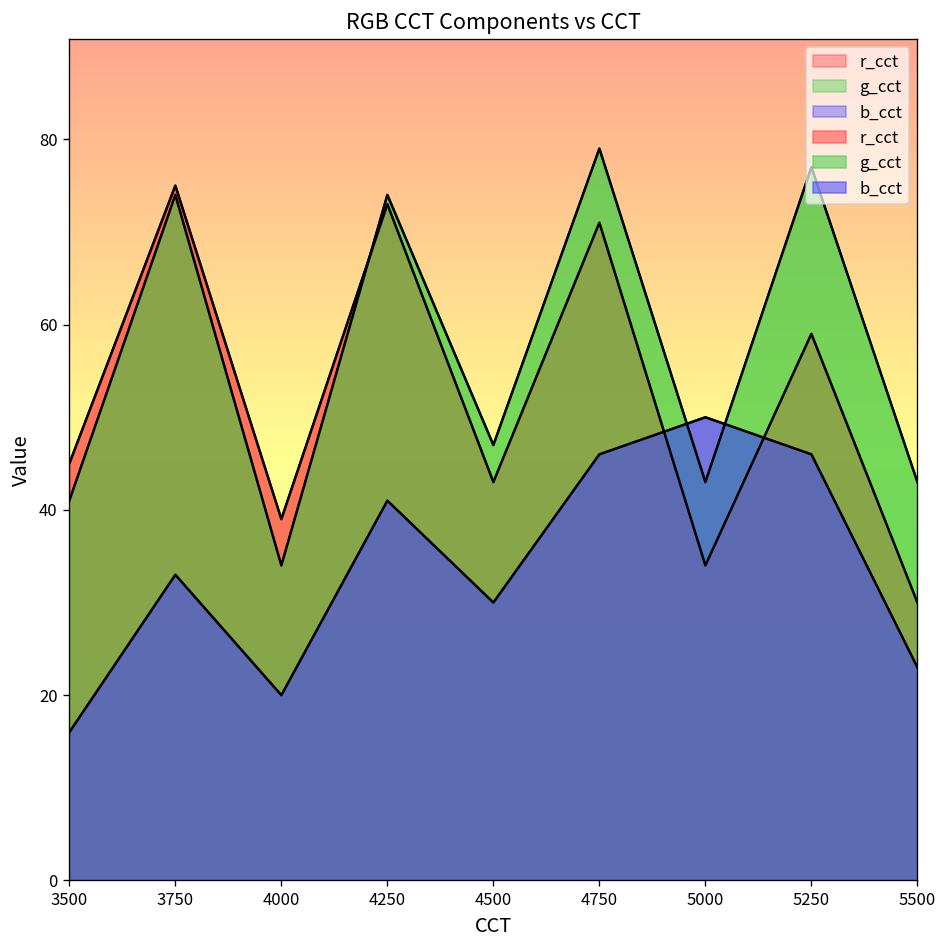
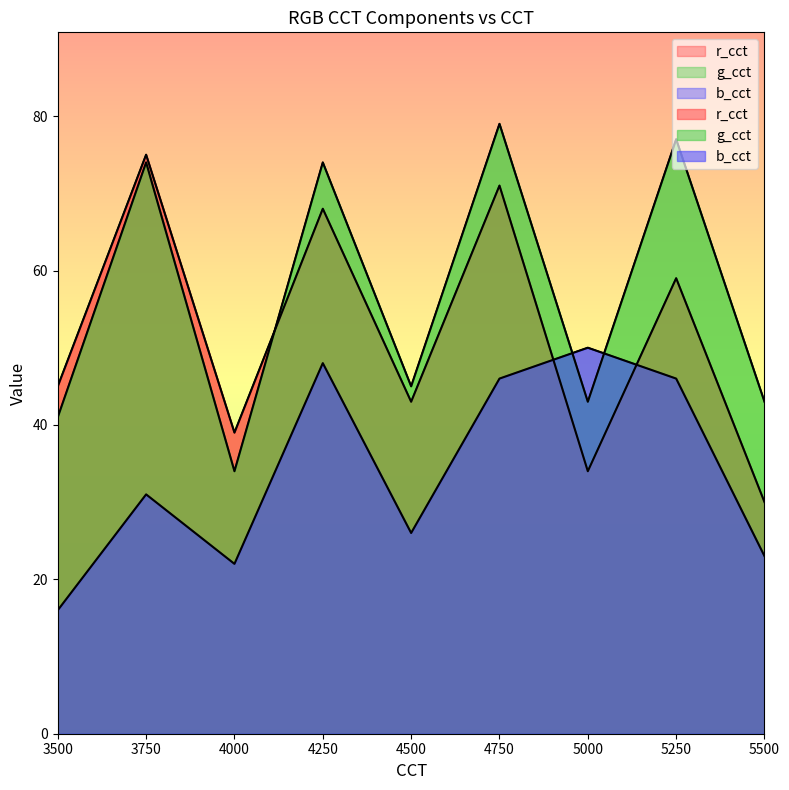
  {
    "r_cct": {
      "3500": 45,
      "3750": 75,
      "4000": 39,
-     "4250": 73,
+     "4250": 68,
      "4500": 43,
      "4750": 71,
      "5000": 34,
      "5250": 59,
      "5500": 30
    },
    "g_cct": {
      "3500": 41,
      "3750": 74,
      "4000": 34,
      "4250": 74,
-     "4500": 47,
+     "4500": 45,
      "4750": 79,
      "5000": 43,
      "5500": 43
    },
    "b_cct": {
      "3500": 16,
-     "3750": 33,
-     "4000": 20,
-     "4250": 41,
-     "4500": 30,
+     "3750": 31,
+     "4000": 22,
+     "4250": 48,
+     "4500": 26,
      "4750": 46,
      "5000": 50,
      "5250": 46,
      "5500": 23
    }
  }
